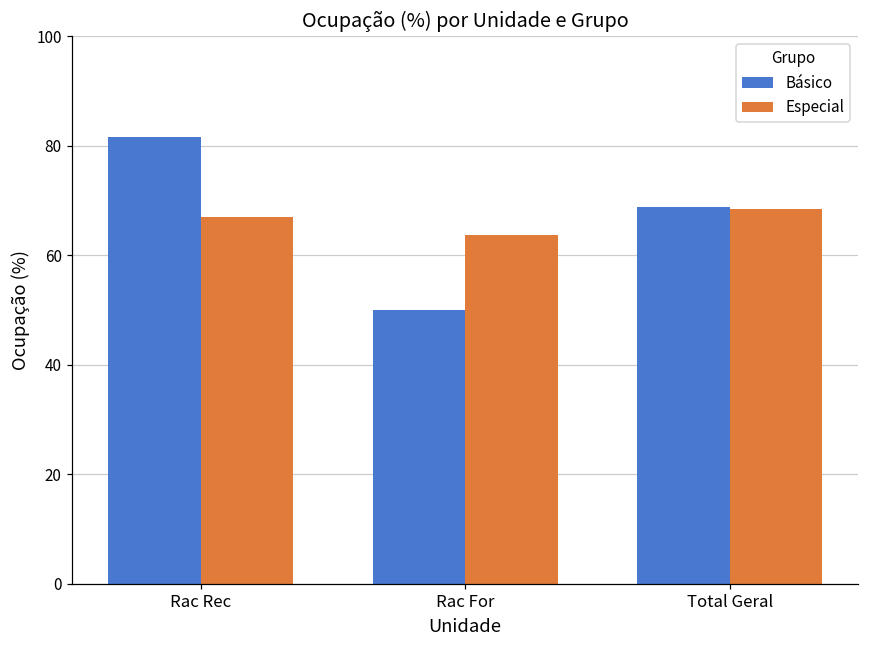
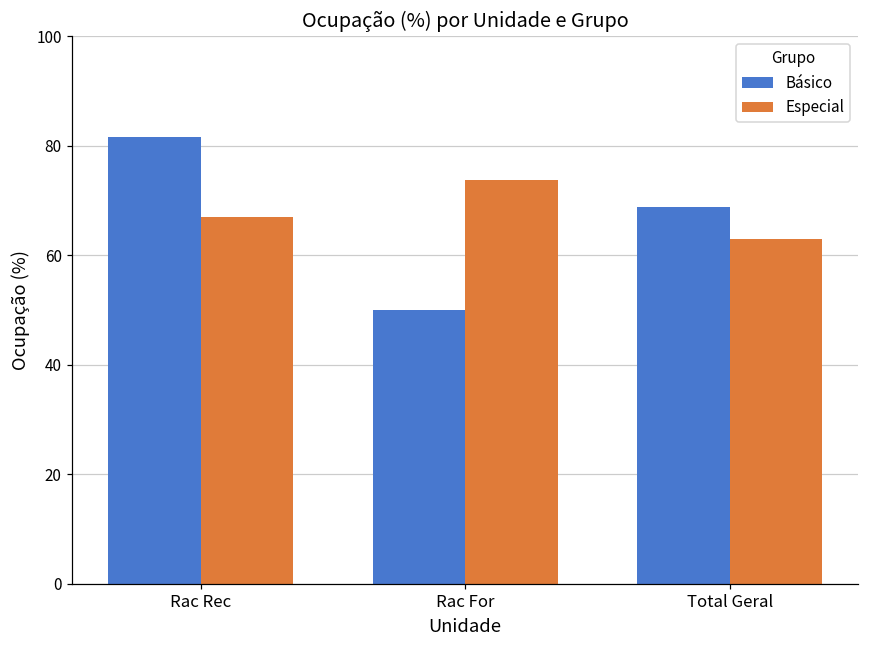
  {
    "Básico": {
      "Rac Rec": 82,
      "Rac For": 50,
      "Total Geral": 69
    },
    "Especial": {
      "Rac Rec": 67,
-     "Rac For": 64,
-     "Total Geral": 69
+     "Rac For": 74,
+     "Total Geral": 63
    }
  }
